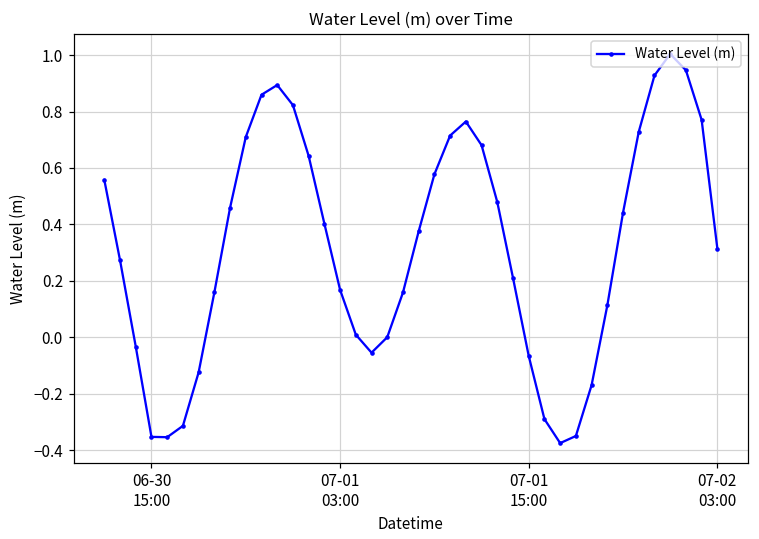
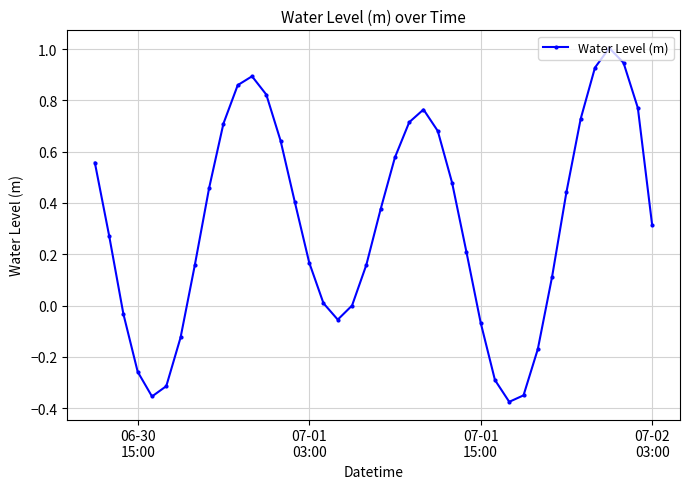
  {
-   "06-30 15:00": -0.35,
+   "06-30 15:00": -0.26,
    "07-01 03:00": 0.17,
    "07-01 15:00": -0.07,
    "07-02 03:00": 0.31
  }
